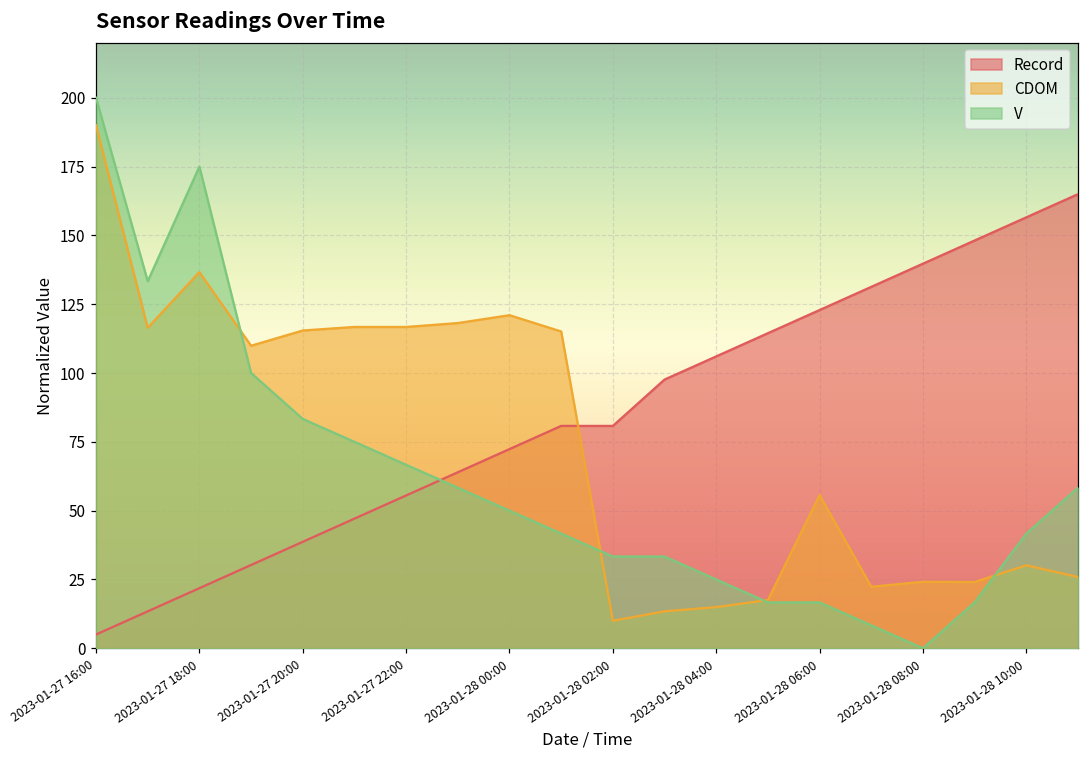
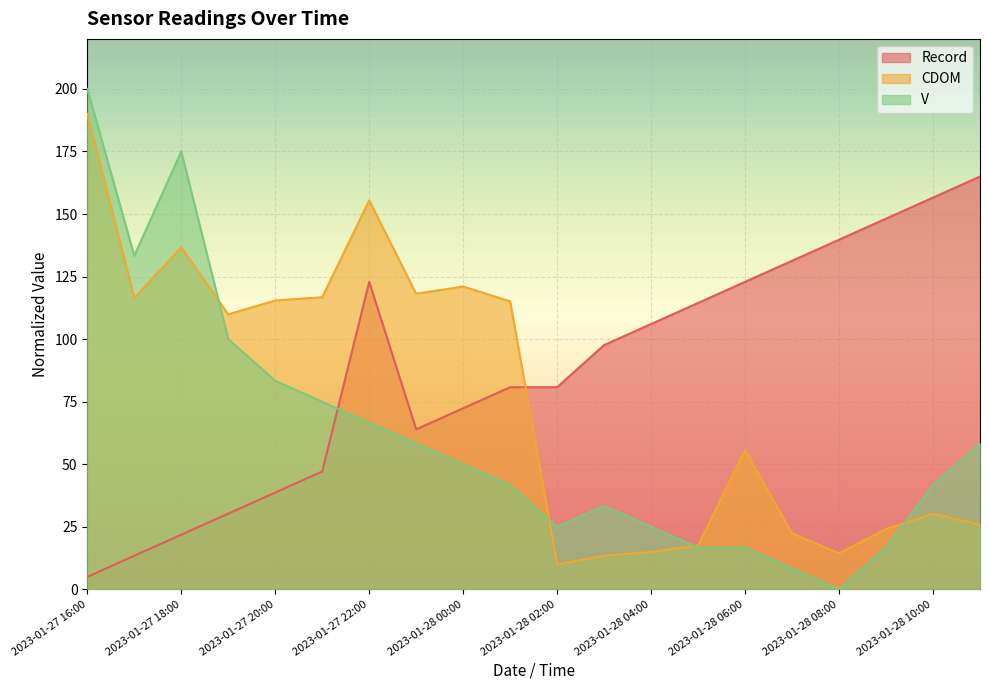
  {
    "Record": {
      "2023-01-27 16:00": 5,
      "2023-01-27 18:00": 22,
      "2023-01-27 20:00": 39,
-     "2023-01-27 22:00": 56,
+     "2023-01-27 22:00": 123,
      "2023-01-28 00:00": 72,
      "2023-01-28 02:00": 81,
      "2023-01-28 04:00": 106,
      "2023-01-28 06:00": 123,
      "2023-01-28 08:00": 140,
      "2023-01-28 10:00": 157
    },
    "CDOM": {
      "2023-01-27 16:00": 190,
      "2023-01-27 18:00": 137,
      "2023-01-27 20:00": 115,
-     "2023-01-27 22:00": 117,
+     "2023-01-27 22:00": 155,
      "2023-01-28 00:00": 121,
      "2023-01-28 02:00": 10,
      "2023-01-28 04:00": 15,
      "2023-01-28 06:00": 56,
-     "2023-01-28 08:00": 24,
+     "2023-01-28 08:00": 14,
      "2023-01-28 10:00": 30
    },
    "V": {
      "2023-01-27 16:00": 200,
      "2023-01-27 18:00": 175,
      "2023-01-27 20:00": 83,
      "2023-01-27 22:00": 67,
      "2023-01-28 00:00": 50,
-     "2023-01-28 02:00": 33,
+     "2023-01-28 02:00": 25,
      "2023-01-28 04:00": 25,
      "2023-01-28 06:00": 17,
      "2023-01-28 08:00": 0,
      "2023-01-28 10:00": 42
    }
  }
